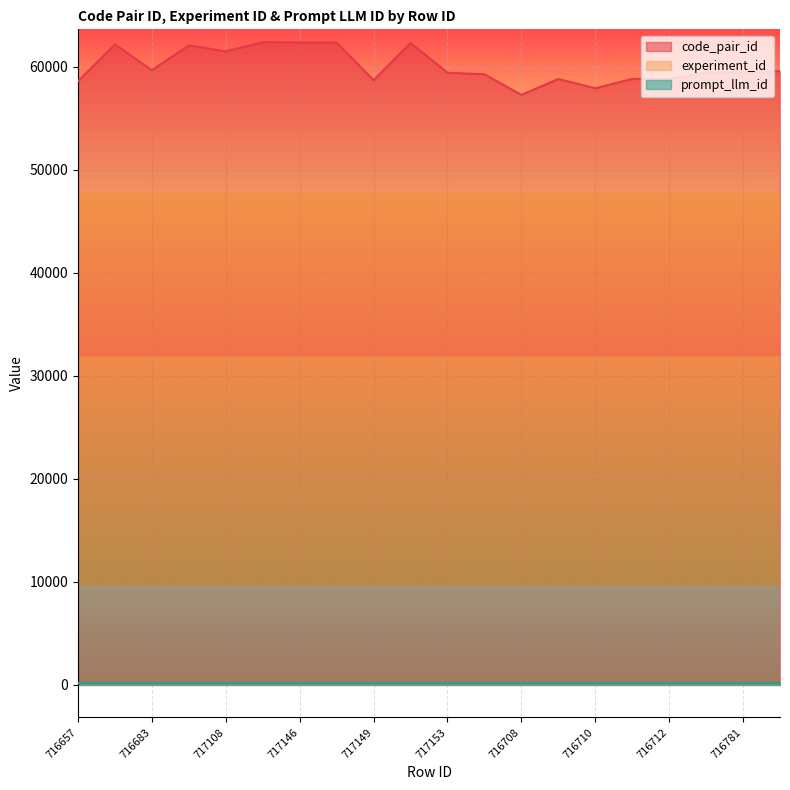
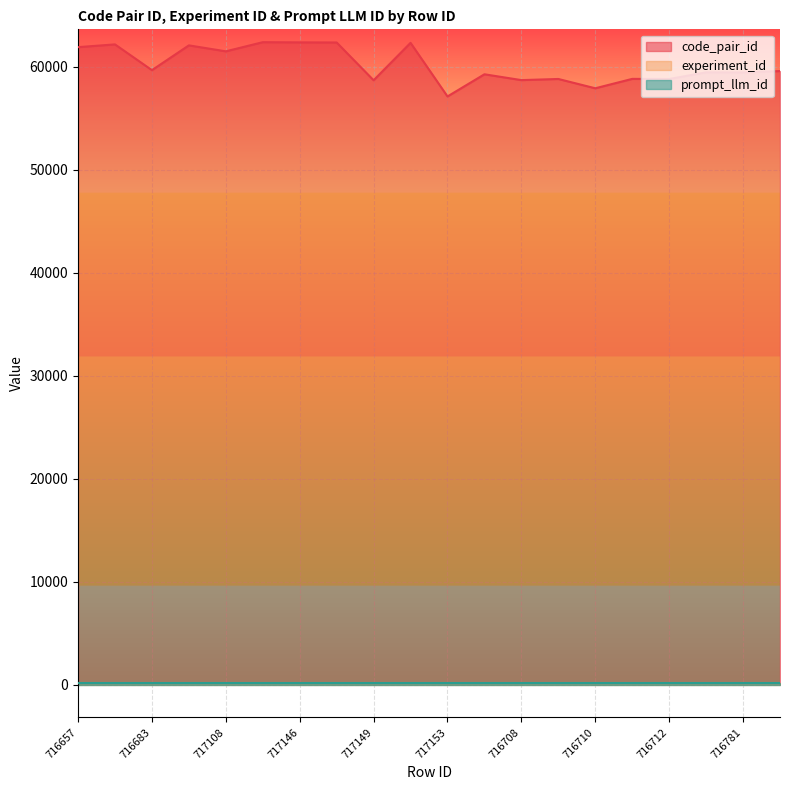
  {
    "code_pair_id": {
-     "716657": 58600,
+     "716657": 61900,
      "716683": 59700,
      "717108": 61500,
      "717146": 62400,
      "717149": 58700,
-     "717153": 59400,
-     "716708": 57300,
+     "717153": 57100,
+     "716708": 58700,
      "716710": 57900
    }
  }
